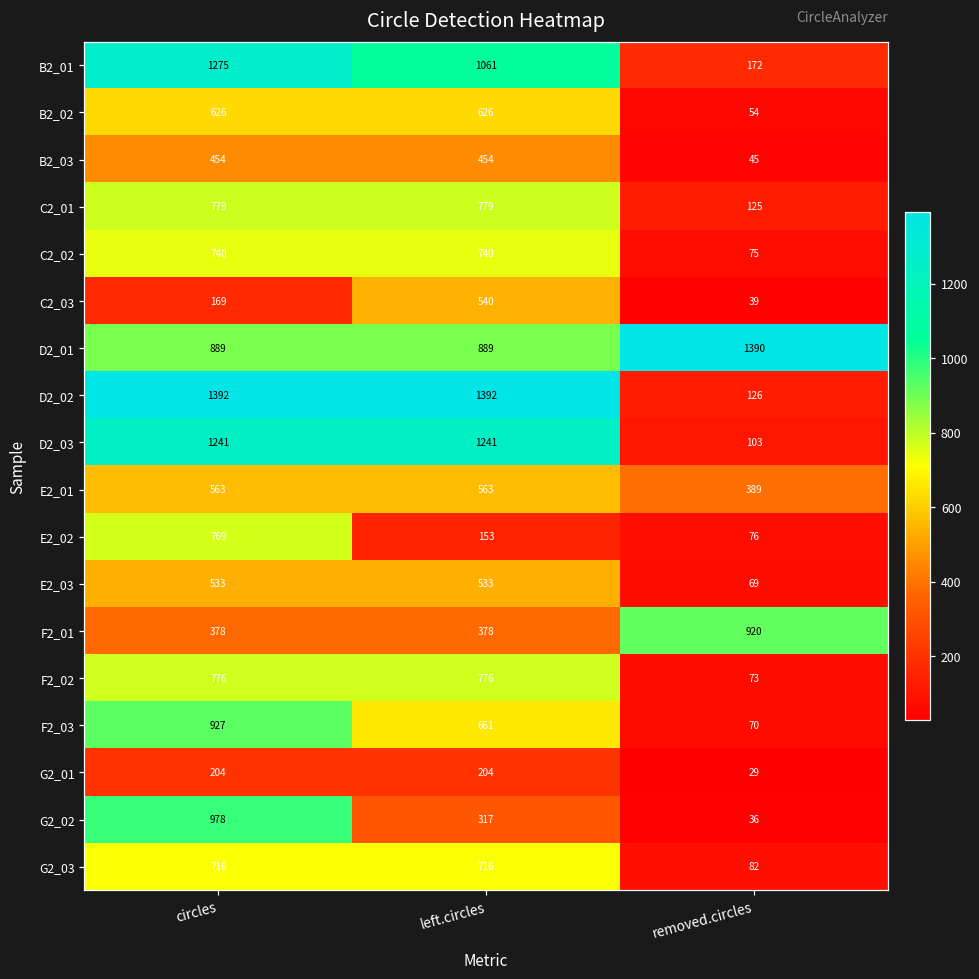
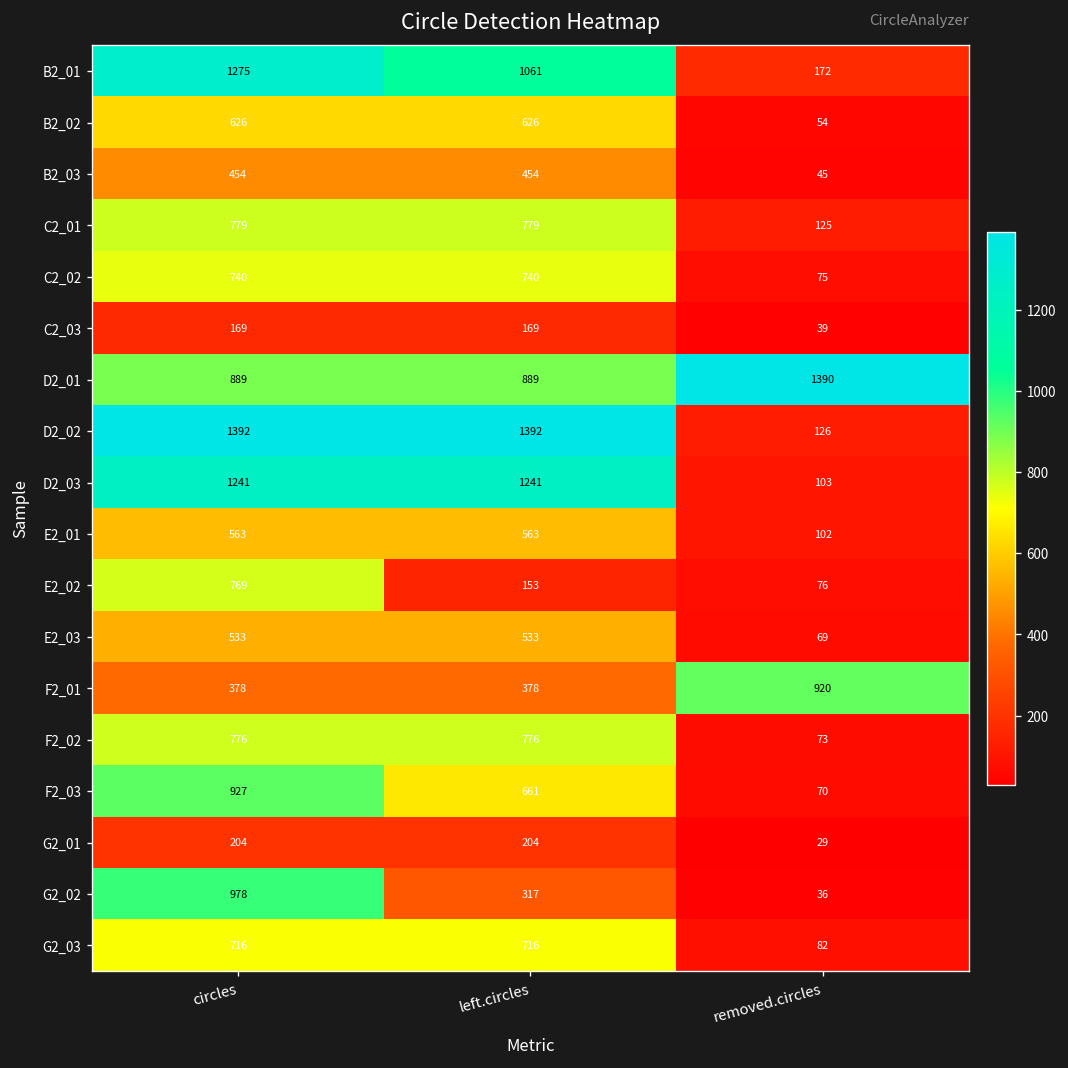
  {
    "B2_01": {
      "circles": 1275,
      "left.circles": 1061,
      "removed.circles": 172
    },
    "B2_02": {
      "circles": 626,
      "left.circles": 626,
      "removed.circles": 54
    },
    "B2_03": {
      "circles": 454,
      "left.circles": 454,
      "removed.circles": 45
    },
    "C2_01": {
      "circles": 779,
      "left.circles": 779,
      "removed.circles": 125
    },
    "C2_02": {
      "circles": 740,
      "left.circles": 740,
      "removed.circles": 75
    },
    "C2_03": {
      "circles": 169,
-     "left.circles": 540,
+     "left.circles": 169,
      "removed.circles": 39
    },
    "D2_01": {
      "circles": 889,
      "left.circles": 889,
      "removed.circles": 1390
    },
    "D2_02": {
      "circles": 1392,
      "left.circles": 1392,
      "removed.circles": 126
    },
    "D2_03": {
      "circles": 1241,
      "left.circles": 1241,
      "removed.circles": 103
    },
    "E2_01": {
      "circles": 563,
      "left.circles": 563,
-     "removed.circles": 389
+     "removed.circles": 102
    },
    "E2_02": {
      "circles": 769,
      "left.circles": 153,
      "removed.circles": 76
    },
    "E2_03": {
      "circles": 533,
      "left.circles": 533,
      "removed.circles": 69
    },
    "F2_01": {
      "circles": 378,
      "left.circles": 378,
      "removed.circles": 920
    },
    "F2_02": {
      "circles": 776,
      "left.circles": 776,
      "removed.circles": 73
    },
    "F2_03": {
      "circles": 927,
      "left.circles": 661,
      "removed.circles": 70
    },
    "G2_01": {
      "circles": 204,
      "left.circles": 204,
      "removed.circles": 29
    },
    "G2_02": {
      "circles": 978,
      "left.circles": 317,
      "removed.circles": 36
    },
    "G2_03": {
      "circles": 716,
      "left.circles": 716,
      "removed.circles": 82
    }
  }
